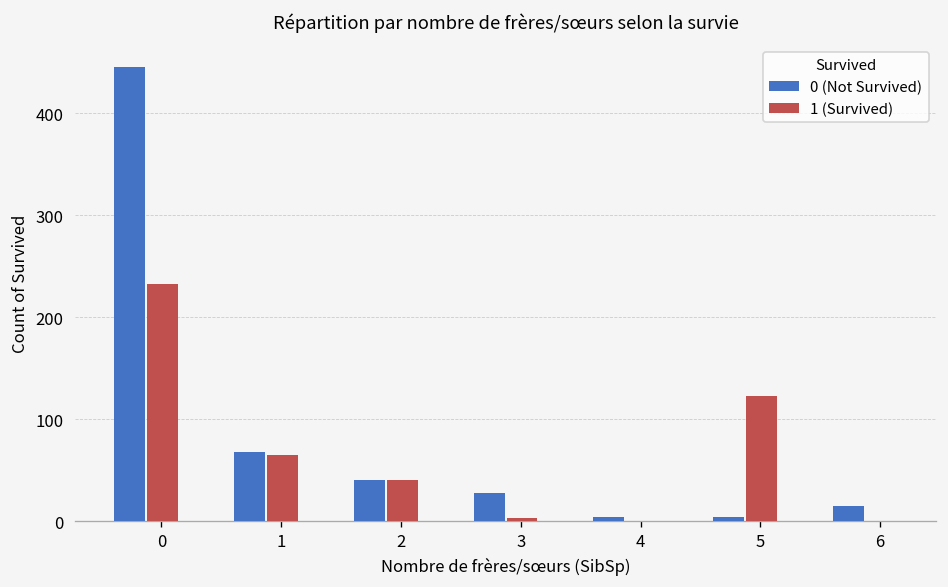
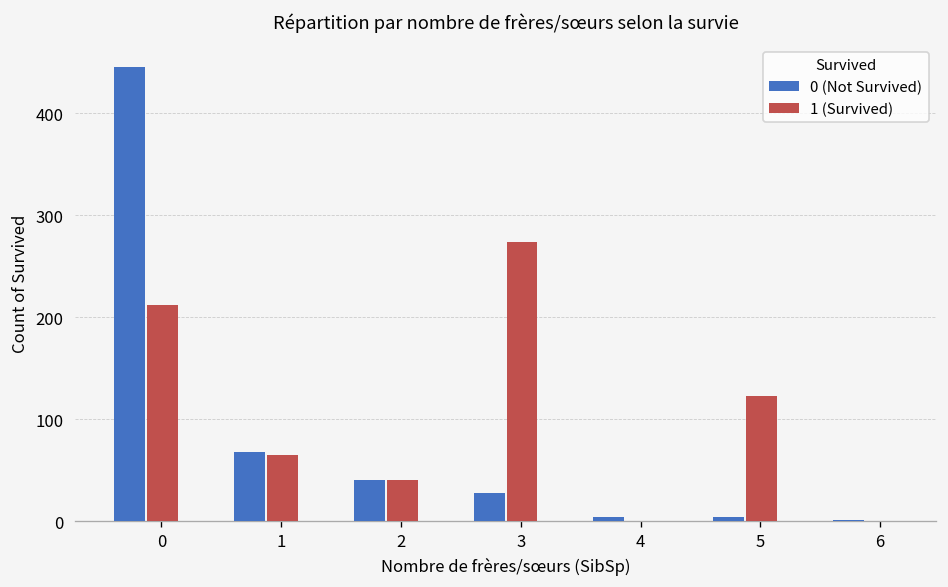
  {
    "0 (Not Survived)": {
      "0": 450,
      "1": 70,
      "2": 40,
      "3": 30,
      "4": 0,
      "5": 0,
-     "6": 20
+     "6": 0
    },
    "1 (Survived)": {
-     "0": 230,
+     "0": 210,
      "1": 70,
      "2": 40,
-     "3": 0,
+     "3": 270,
      "4": 0,
      "5": 120,
      "6": 0
    }
  }
